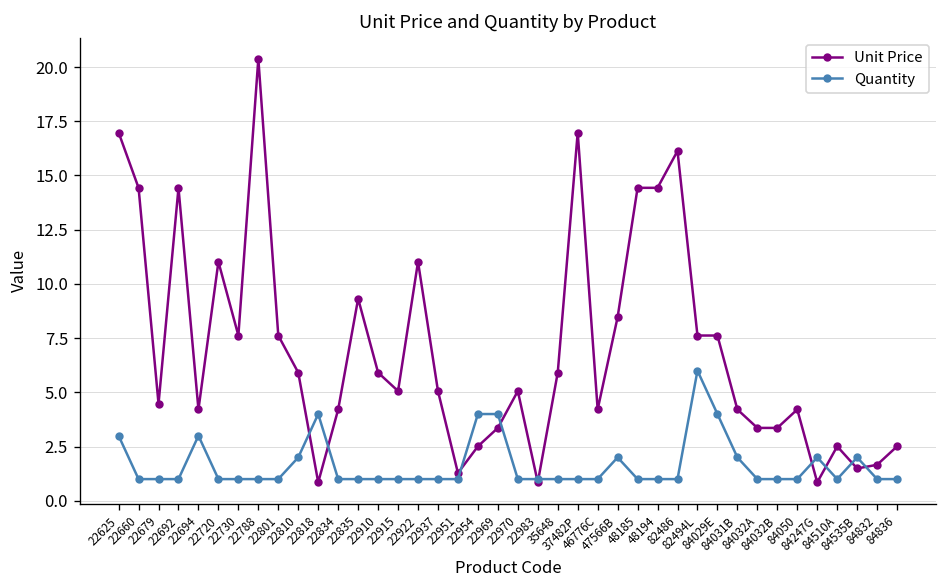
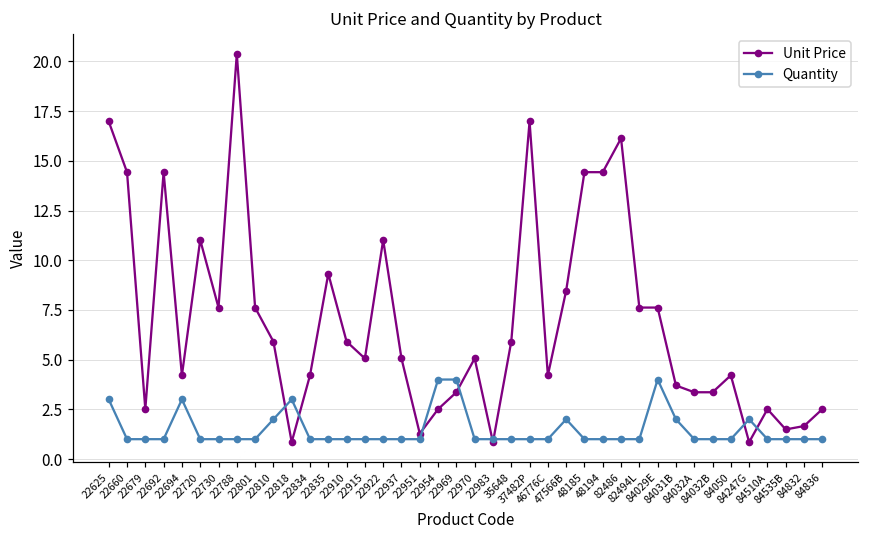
  {
    "Unit Price": {
      "22625": 17.0,
      "22660": 14.4,
-     "22679": 4.5,
+     "22679": 2.5,
      "22692": 14.4,
      "22694": 4.2,
      "22720": 11.0,
      "22730": 7.6,
      "22788": 20.4,
      "22801": 7.6,
      "22810": 5.9,
      "22818": 0.9,
      "22834": 4.2,
      "22835": 9.3,
      "22910": 5.9,
      "22915": 5.1,
      "22922": 11.0,
      "22937": 5.1,
      "22951": 1.3,
      "22954": 2.5,
      "22969": 3.4,
      "22970": 5.1,
      "22983": 0.9,
      "35648": 5.9,
      "37482P": 17.0,
      "46776C": 4.2,
      "47566B": 8.5,
      "48185": 14.4,
      "48194": 14.4,
      "82486": 16.1,
      "82494L": 7.6,
      "84029E": 7.6,
-     "84031B": 4.2,
+     "84031B": 3.7,
      "84032A": 3.4,
      "84032B": 3.4,
      "84050": 4.2,
      "84247G": 0.9,
      "84510A": 2.5,
      "84535B": 1.5,
      "84832": 1.7,
      "84836": 2.5
    },
    "Quantity": {
      "22625": 3,
      "22660": 1,
      "22679": 1,
      "22692": 1,
      "22694": 3,
      "22720": 1,
      "22730": 1,
      "22788": 1,
      "22801": 1,
      "22810": 2,
-     "22818": 4,
+     "22818": 3,
      "22834": 1,
      "22835": 1,
      "22910": 1,
      "22915": 1,
      "22922": 1,
      "22937": 1,
      "22951": 1,
      "22954": 4,
      "22969": 4,
      "22970": 1,
      "22983": 1,
      "35648": 1,
      "37482P": 1,
      "46776C": 1,
      "47566B": 2,
      "48185": 1,
      "48194": 1,
      "82486": 1,
-     "82494L": 6,
+     "82494L": 1,
      "84029E": 4,
      "84031B": 2,
      "84032A": 1,
      "84032B": 1,
      "84050": 1,
      "84247G": 2,
      "84510A": 1,
-     "84535B": 2,
+     "84535B": 1,
      "84832": 1,
      "84836": 1
    }
  }
